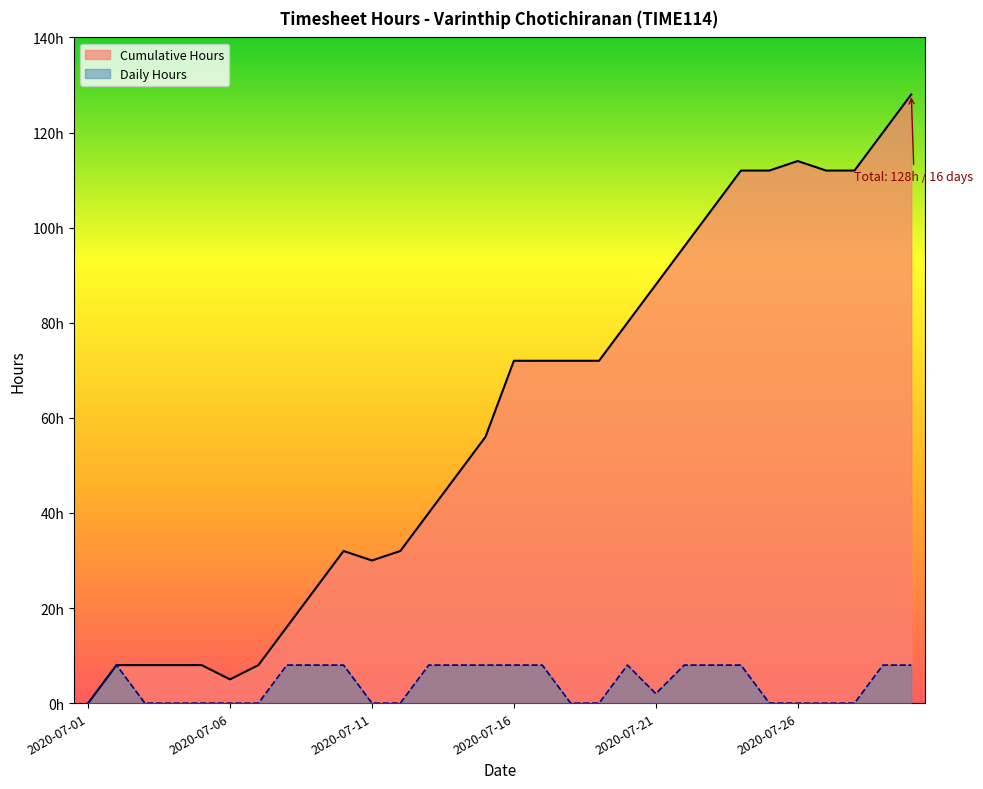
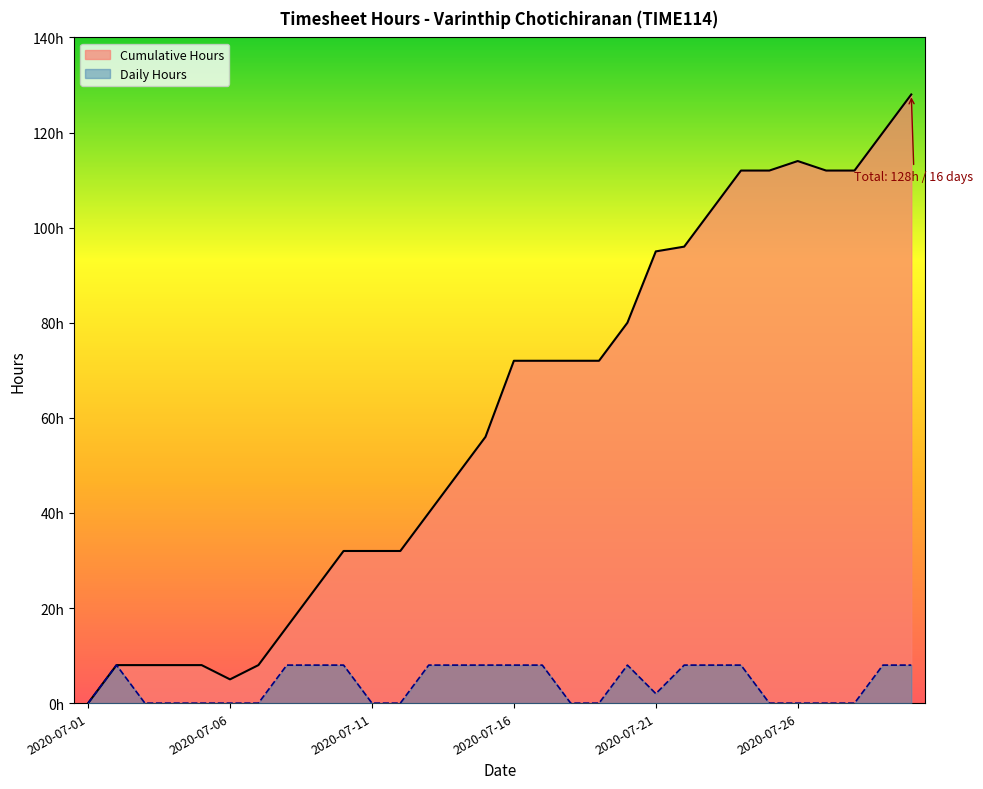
  {
    "Cumulative Hours": {
      "2020-07-06": "5h",
-     "2020-07-11": "30h",
+     "2020-07-11": "32h",
      "2020-07-16": "72h",
-     "2020-07-21": "88h",
+     "2020-07-21": "95h",
      "2020-07-26": "114h"
    },
    "Daily Hours": {
      "2020-07-06": "0h",
      "2020-07-11": "0h",
      "2020-07-16": "8h",
      "2020-07-21": "2h",
      "2020-07-26": "0h"
    }
  }
